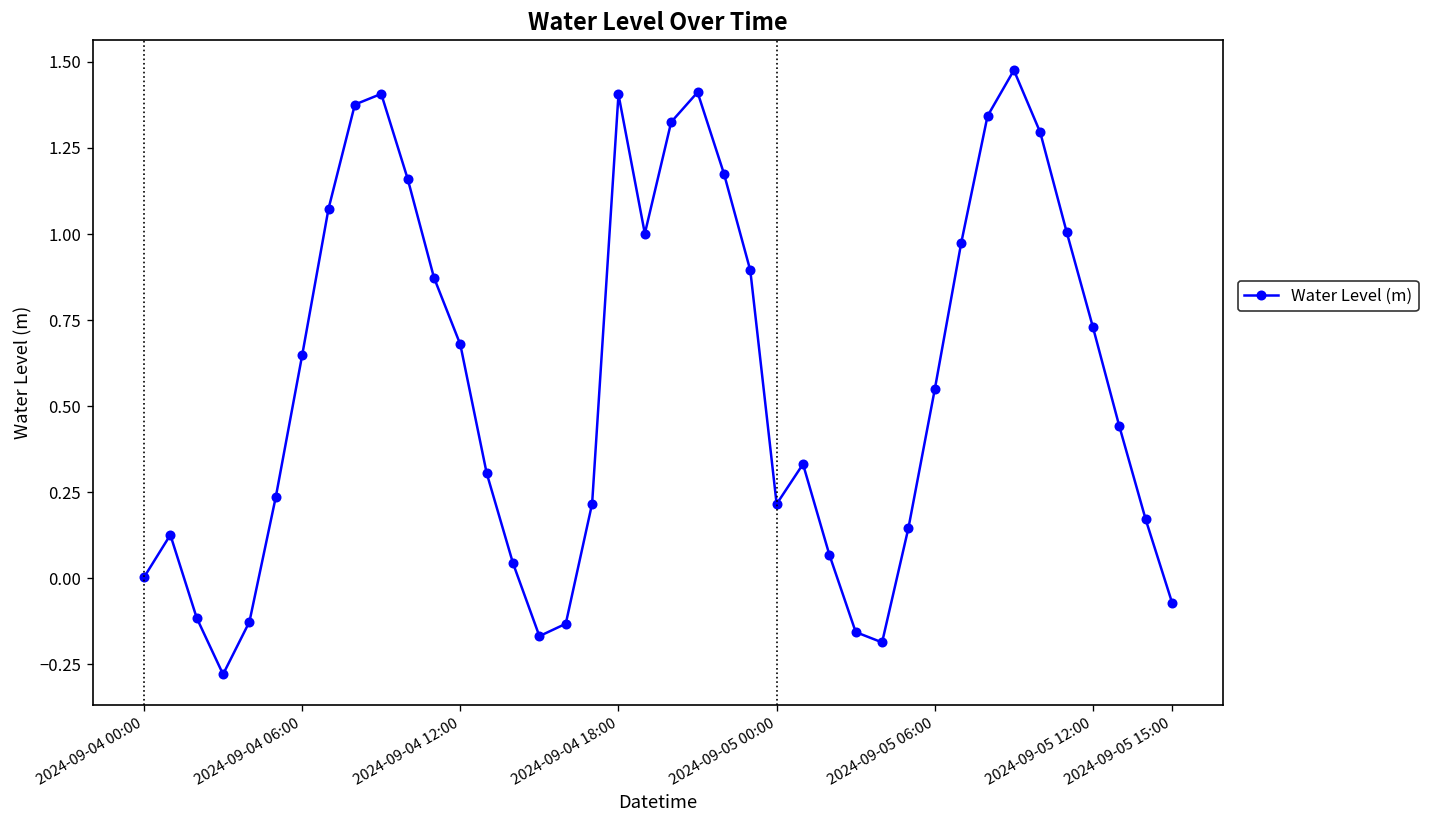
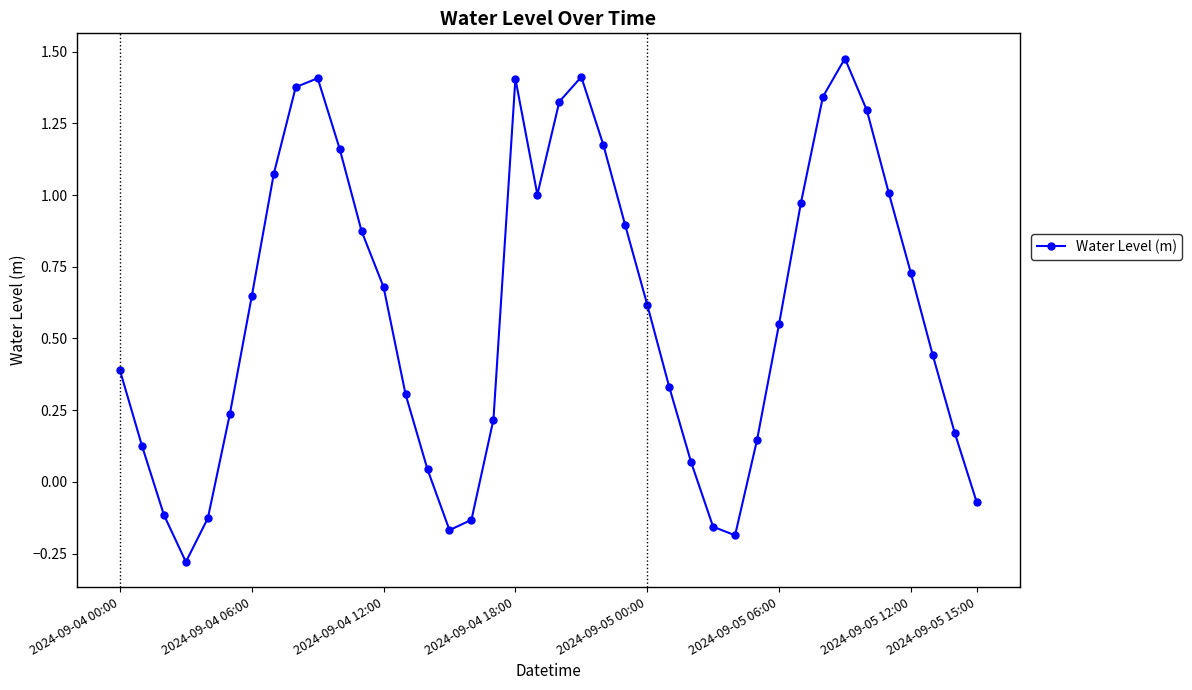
  {
-   "2024-09-04 00:00": 0.00,
+   "2024-09-04 00:00": 0.39,
    "2024-09-04 06:00": 0.65,
    "2024-09-04 12:00": 0.68,
    "2024-09-04 18:00": 1.41,
-   "2024-09-05 00:00": 0.22,
+   "2024-09-05 00:00": 0.62,
    "2024-09-05 06:00": 0.55,
    "2024-09-05 12:00": 0.73,
    "2024-09-05 15:00": -0.07
  }
